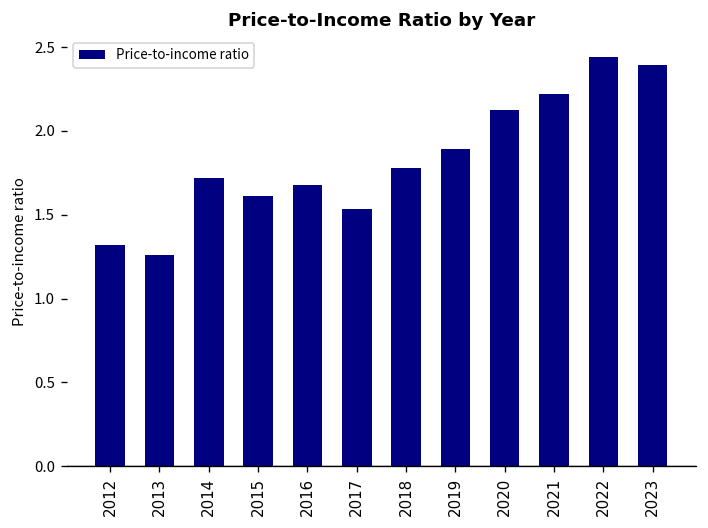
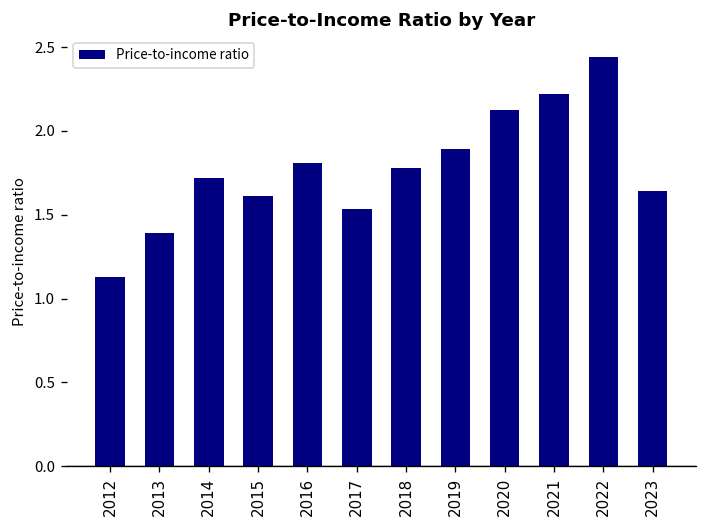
  {
-   "2012": 1.32,
-   "2013": 1.26,
+   "2012": 1.13,
+   "2013": 1.39,
    "2014": 1.72,
    "2015": 1.61,
-   "2016": 1.68,
+   "2016": 1.81,
    "2017": 1.53,
    "2018": 1.78,
    "2019": 1.89,
    "2020": 2.12,
    "2021": 2.22,
    "2022": 2.44,
-   "2023": 2.39
+   "2023": 1.64
  }
